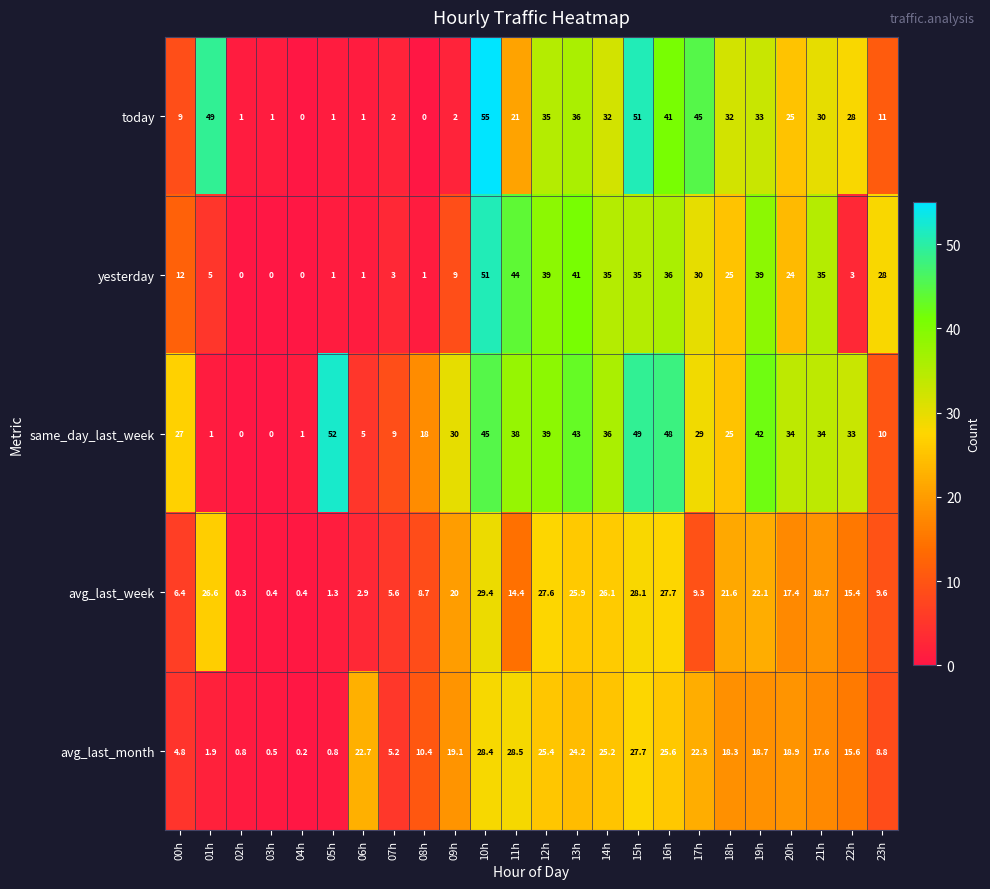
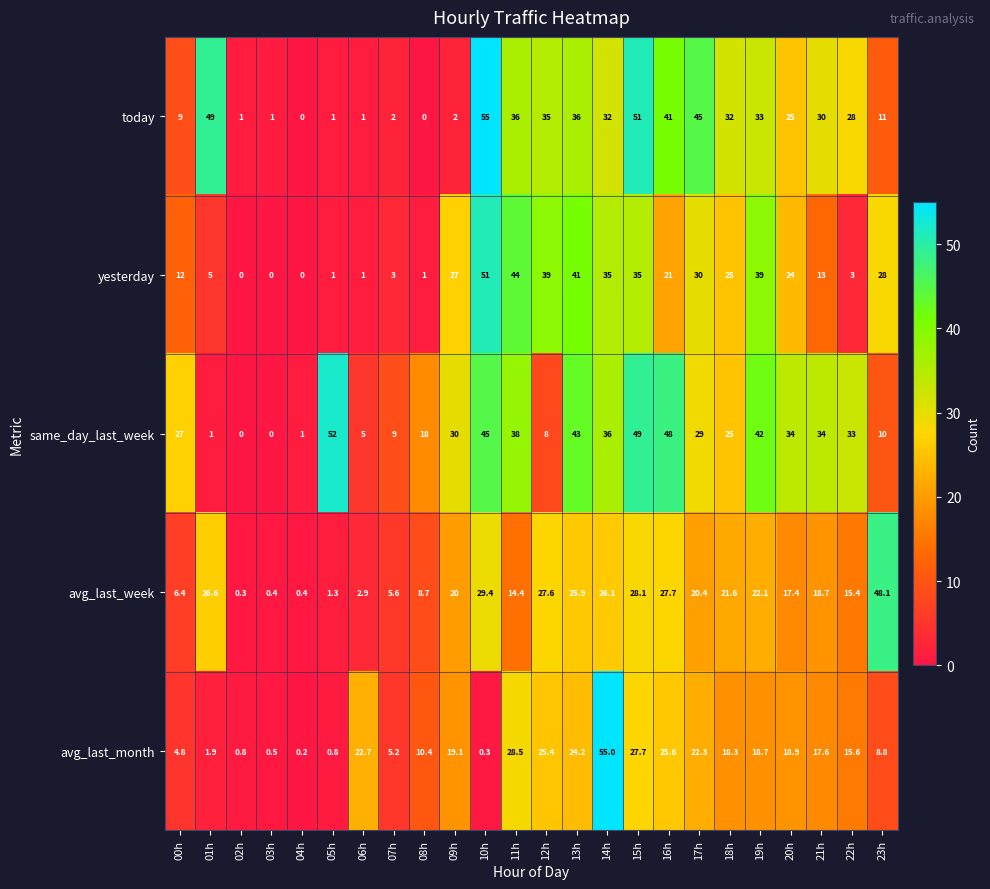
  {
    "today": {
      "00h": 9,
      "01h": 49,
      "02h": 1,
      "03h": 1,
      "04h": 0,
      "05h": 1,
      "06h": 1,
      "07h": 2,
      "08h": 0,
      "09h": 2,
      "10h": 55,
-     "11h": 21,
+     "11h": 36,
      "12h": 35,
      "13h": 36,
      "14h": 32,
      "15h": 51,
      "16h": 41,
      "17h": 45,
      "18h": 32,
      "19h": 33,
      "20h": 25,
      "21h": 30,
      "22h": 28,
      "23h": 11
    },
    "yesterday": {
      "00h": 12,
      "01h": 5,
      "02h": 0,
      "03h": 0,
      "04h": 0,
      "05h": 1,
      "06h": 1,
      "07h": 3,
      "08h": 1,
-     "09h": 9,
+     "09h": 27,
      "10h": 51,
      "11h": 44,
      "12h": 39,
      "13h": 41,
      "14h": 35,
      "15h": 35,
-     "16h": 36,
+     "16h": 21,
      "17h": 30,
      "18h": 25,
      "19h": 39,
      "20h": 24,
-     "21h": 35,
+     "21h": 13,
      "22h": 3,
      "23h": 28
    },
    "same_day_last_week": {
      "00h": 27,
      "01h": 1,
      "02h": 0,
      "03h": 0,
      "04h": 1,
      "05h": 52,
      "06h": 5,
      "07h": 9,
      "08h": 18,
      "09h": 30,
      "10h": 45,
      "11h": 38,
-     "12h": 39,
+     "12h": 8,
      "13h": 43,
      "14h": 36,
      "15h": 49,
      "16h": 48,
      "17h": 29,
      "18h": 25,
      "19h": 42,
      "20h": 34,
      "21h": 34,
      "22h": 33,
      "23h": 10
    },
    "avg_last_week": {
      "00h": 6.4,
      "01h": 26.6,
      "02h": 0.3,
      "03h": 0.4,
      "04h": 0.4,
      "05h": 1.3,
      "06h": 2.9,
      "07h": 5.6,
      "08h": 8.7,
      "09h": 20,
      "10h": 29.4,
      "11h": 14.4,
      "12h": 27.6,
      "13h": 25.9,
      "14h": 26.1,
      "15h": 28.1,
      "16h": 27.7,
-     "17h": 9.3,
+     "17h": 20.4,
      "18h": 21.6,
      "19h": 22.1,
      "20h": 17.4,
      "21h": 18.7,
      "22h": 15.4,
-     "23h": 9.6
+     "23h": 48.1
    },
    "avg_last_month": {
      "00h": 4.8,
      "01h": 1.9,
      "02h": 0.8,
      "03h": 0.5,
      "04h": 0.2,
      "05h": 0.8,
      "06h": 22.7,
      "07h": 5.2,
      "08h": 10.4,
      "09h": 19.1,
-     "10h": 28.4,
+     "10h": 0.3,
      "11h": 28.5,
      "12h": 25.4,
      "13h": 24.2,
-     "14h": 25.2,
+     "14h": 55.0,
      "15h": 27.7,
      "16h": 25.6,
      "17h": 22.3,
      "18h": 18.3,
      "19h": 18.7,
      "20h": 18.9,
      "21h": 17.6,
      "22h": 15.6,
      "23h": 8.8
    }
  }
